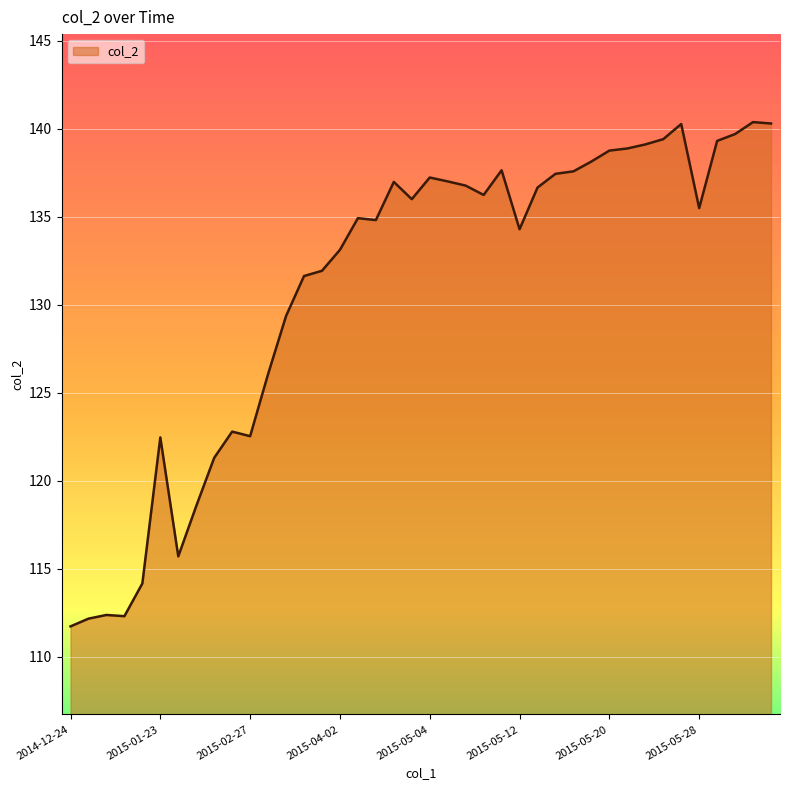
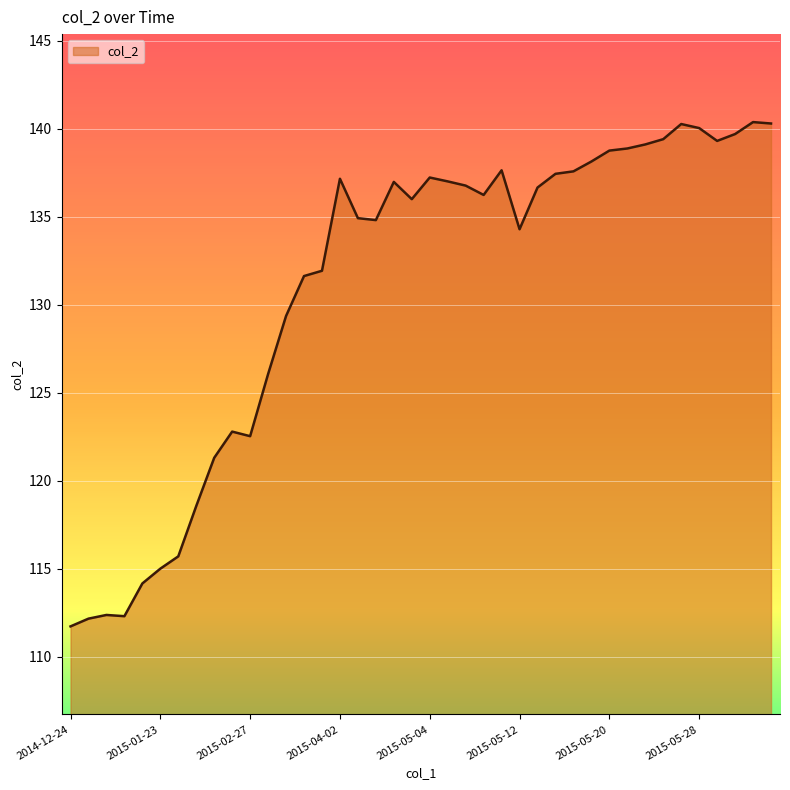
  {
    "2014-12-24": 111.7,
-   "2015-01-23": 122.5,
+   "2015-01-23": 115.0,
    "2015-02-27": 122.5,
-   "2015-04-02": 133.1,
+   "2015-04-02": 137.2,
    "2015-05-04": 137.2,
    "2015-05-12": 134.3,
    "2015-05-20": 138.8,
-   "2015-05-28": 135.5
+   "2015-05-28": 140.1
  }
